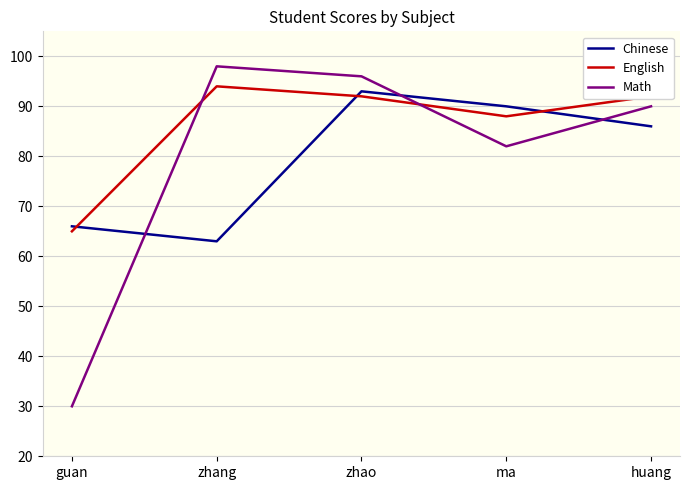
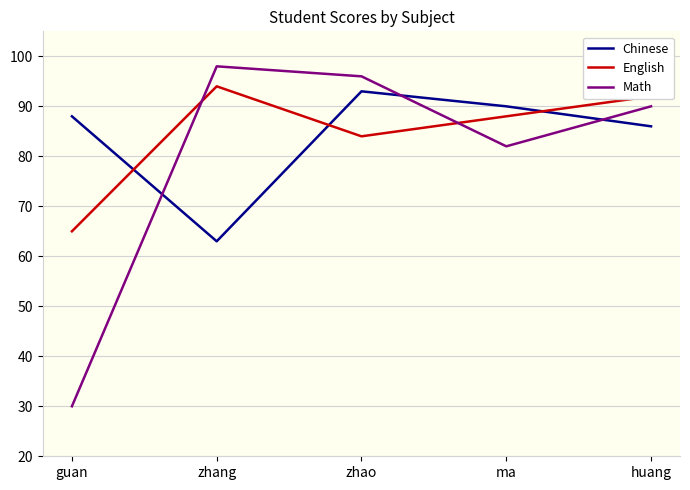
  {
    "Chinese": {
-     "guan": 66,
+     "guan": 88,
      "zhang": 63,
      "zhao": 93,
      "ma": 90,
      "huang": 86
    },
    "English": {
      "guan": 65,
      "zhang": 94,
-     "zhao": 92,
+     "zhao": 84,
      "ma": 88
    },
    "Math": {
      "guan": 30,
      "zhang": 98,
      "zhao": 96,
      "ma": 82,
      "huang": 90
    }
  }
